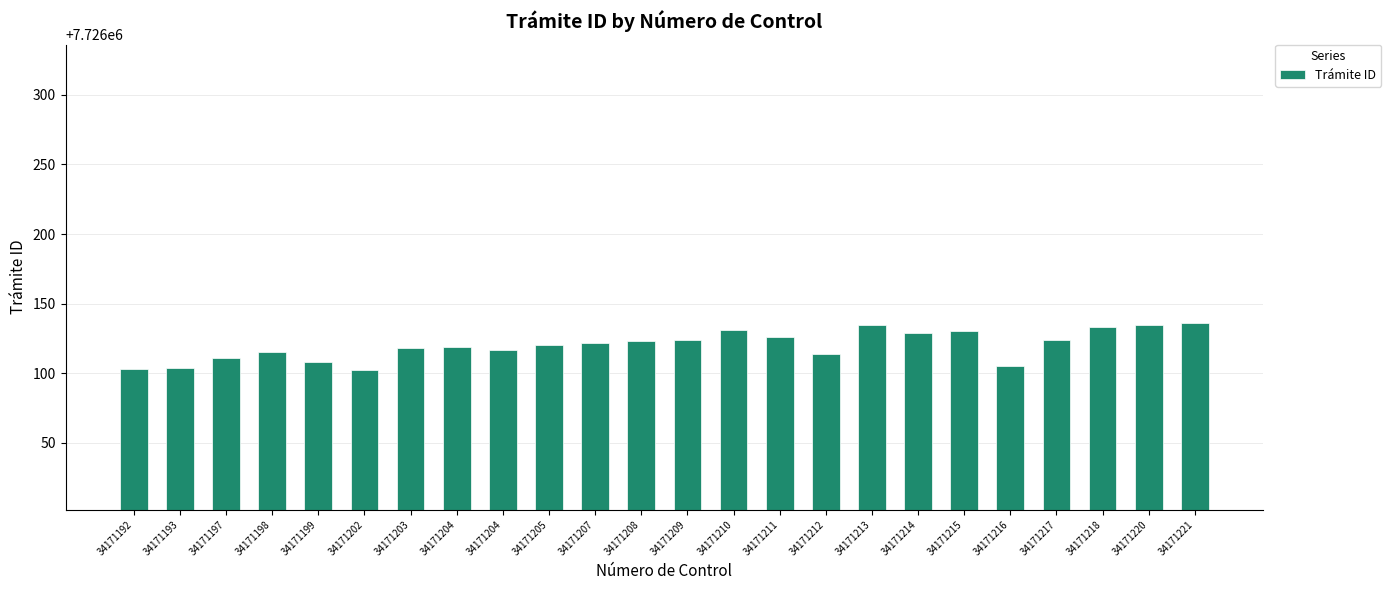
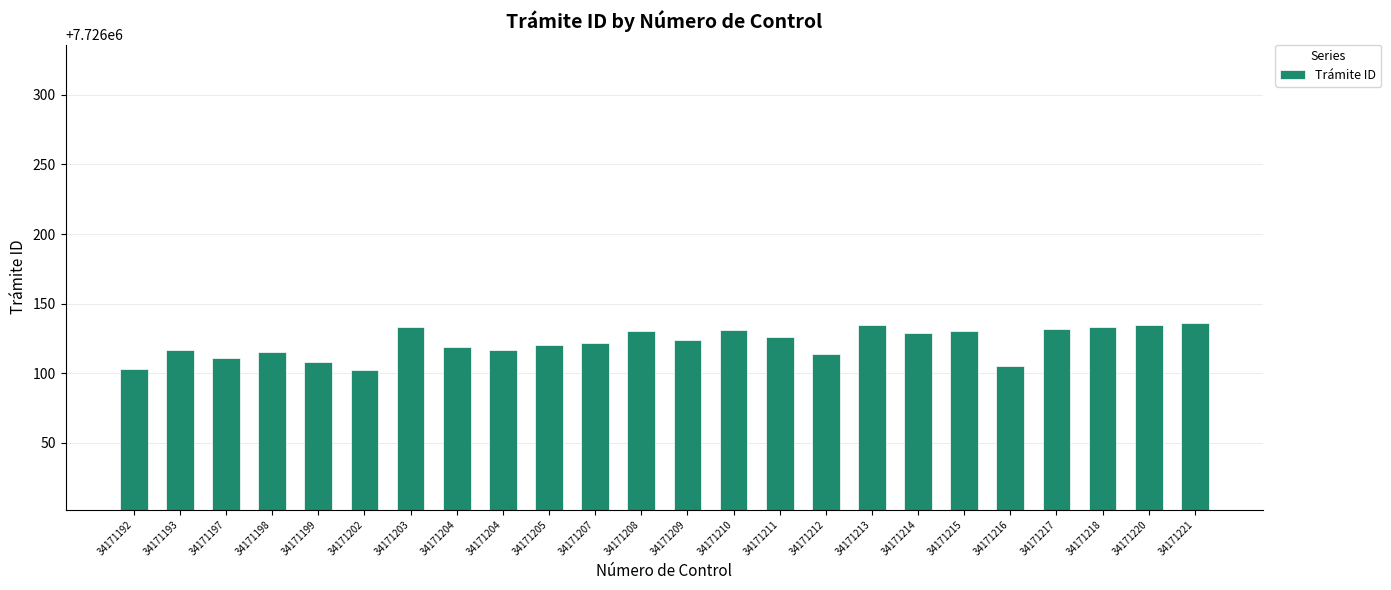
  {
    "34171192": 7726103,
-   "34171193": 7726104,
+   "34171193": 7726117,
    "34171197": 7726111,
    "34171198": 7726115,
    "34171199": 7726108,
    "34171202": 7726102,
-   "34171203": 7726118,
+   "34171203": 7726133,
    "34171205": 7726120,
    "34171207": 7726122,
-   "34171208": 7726123,
+   "34171208": 7726130,
    "34171209": 7726124,
    "34171210": 7726131,
    "34171211": 7726126,
    "34171212": 7726114,
    "34171213": 7726135,
    "34171214": 7726129,
    "34171215": 7726130,
    "34171216": 7726105,
-   "34171217": 7726124,
+   "34171217": 7726132,
    "34171218": 7726133,
    "34171220": 7726135,
    "34171221": 7726136
  }
